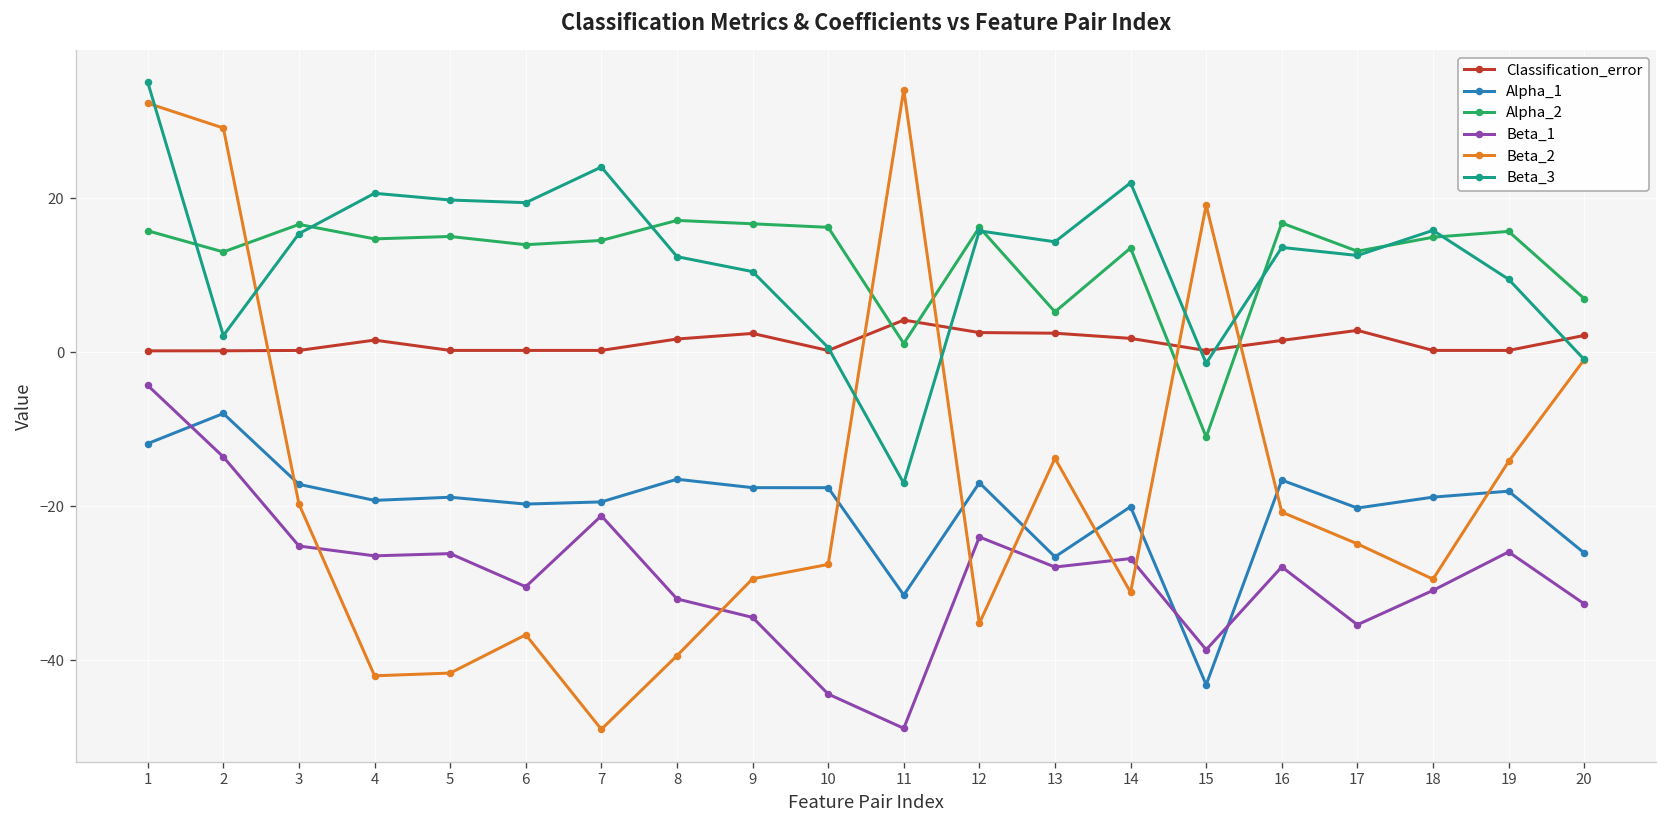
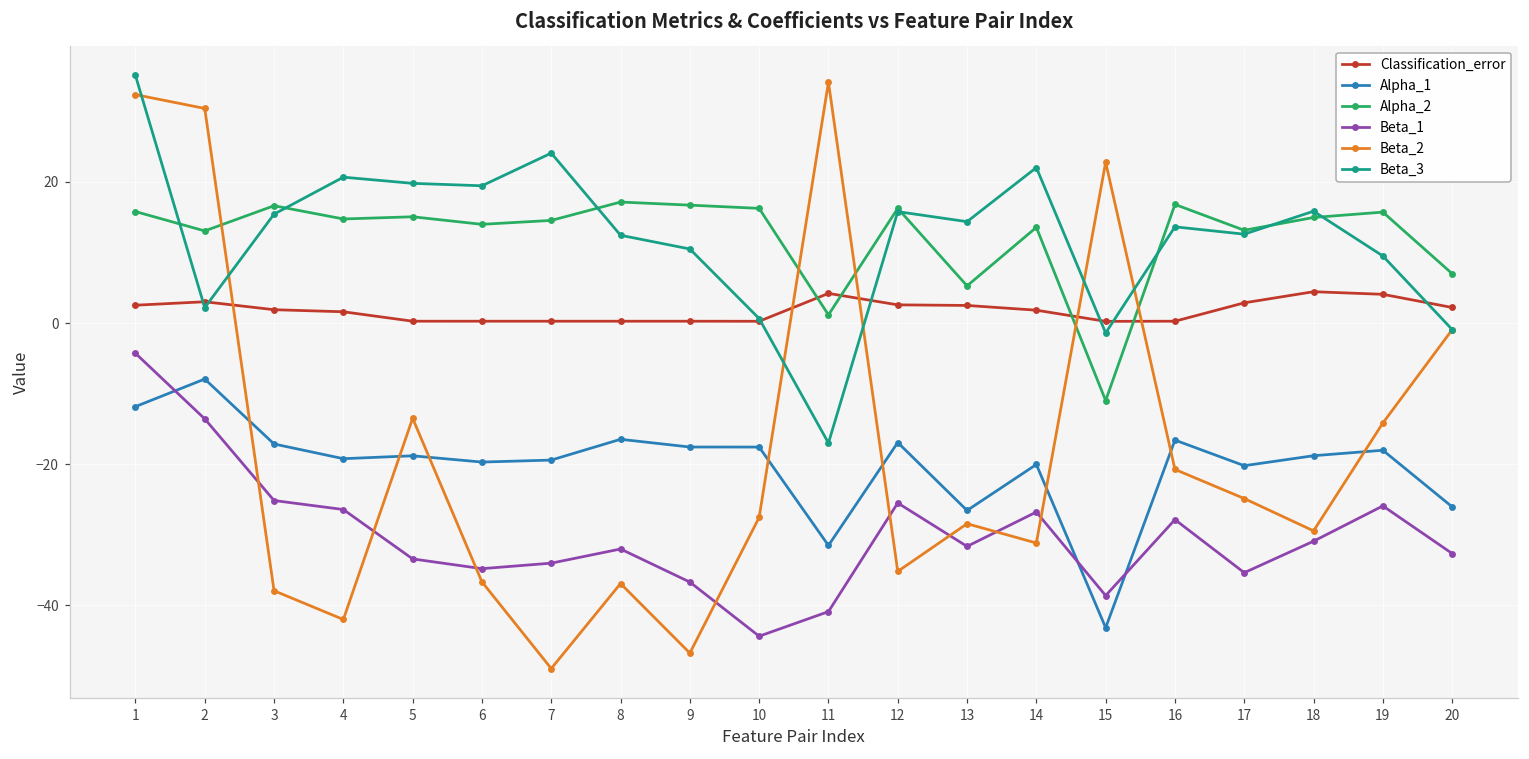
  {
    "Classification_error": {
-     "1": 0,
-     "2": 0,
-     "3": 0,
+     "1": 3,
+     "2": 3,
+     "3": 2,
      "4": 2,
      "5": 0,
      "6": 0,
      "7": 0,
-     "8": 2,
-     "9": 2,
+     "8": 0,
+     "9": 0,
      "11": 4,
      "12": 3,
      "13": 3,
      "14": 2,
      "15": 0,
-     "16": 2,
+     "16": 0,
      "17": 3,
-     "18": 0,
-     "19": 0,
+     "18": 4,
+     "19": 4,
      "20": 2
    },
    "Alpha_1": {
      "1": -12,
      "2": -8,
      "3": -17,
      "4": -19,
      "5": -19,
      "6": -20,
      "7": -19,
      "8": -16,
      "9": -18,
      "10": -18,
      "11": -32,
      "12": -17,
      "13": -27,
      "14": -20,
      "15": -43,
      "16": -17,
      "17": -20,
      "18": -19,
      "19": -18,
      "20": -26
    },
    "Beta_1": {
      "1": -4,
      "2": -14,
      "3": -25,
      "4": -26,
-     "5": -26,
-     "6": -30,
-     "7": -21,
+     "5": -33,
+     "6": -35,
+     "7": -34,
      "8": -32,
-     "9": -34,
+     "9": -37,
      "10": -44,
-     "11": -49,
-     "12": -24,
-     "13": -28,
+     "11": -41,
+     "12": -25,
+     "13": -32,
      "14": -27,
      "15": -39,
      "16": -28,
      "17": -35,
      "18": -31,
      "19": -26,
      "20": -33
    },
    "Beta_2": {
      "1": 32,
-     "2": 29,
-     "3": -20,
+     "2": 30,
+     "3": -38,
      "4": -42,
-     "5": -42,
+     "5": -13,
      "6": -37,
      "7": -49,
-     "8": -39,
-     "9": -29,
+     "8": -37,
+     "9": -47,
      "10": -28,
      "11": 34,
      "12": -35,
-     "13": -14,
+     "13": -28,
      "14": -31,
-     "15": 19,
+     "15": 23,
      "16": -21,
      "17": -25,
      "18": -29,
      "19": -14
    }
  }
